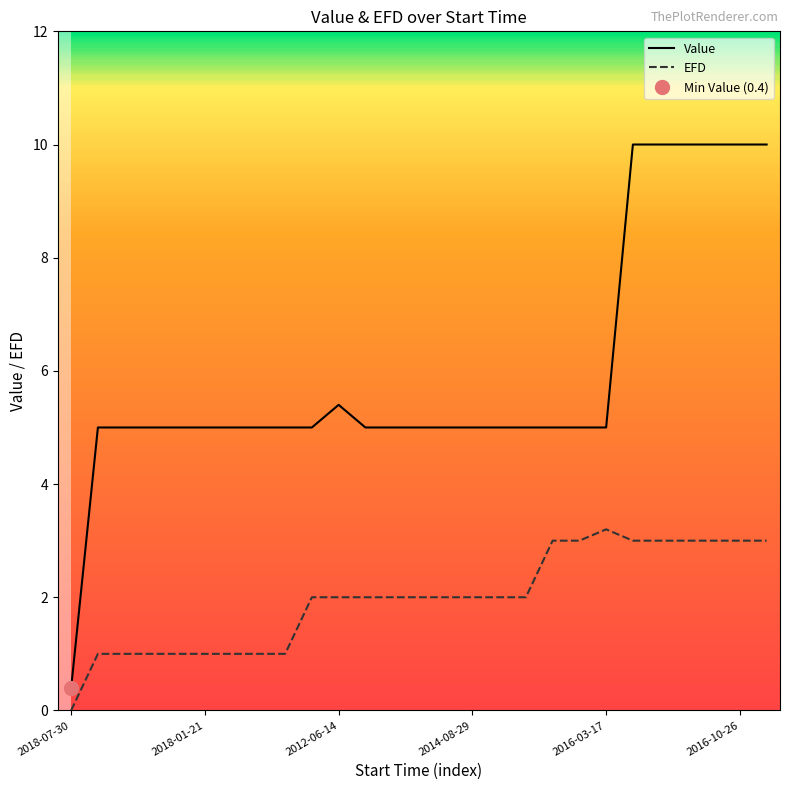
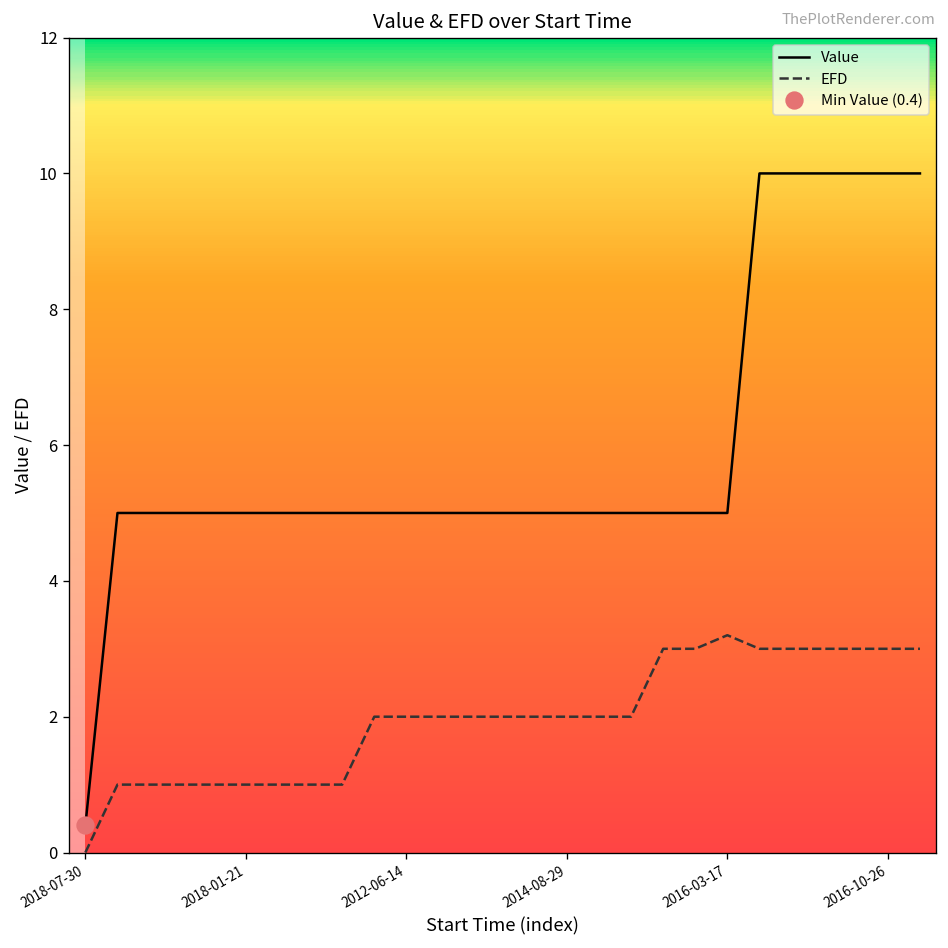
  {
    "Value": {
      "2018-01-21": 5.0,
-     "2012-06-14": 5.4,
+     "2012-06-14": 5.0,
      "2014-08-29": 5.0,
      "2016-03-17": 5.0
    },
    "EFD": {
      "2018-07-30": 0.0,
      "2018-01-21": 1.0,
      "2012-06-14": 2.0,
      "2014-08-29": 2.0,
      "2016-03-17": 3.2
    }
  }
